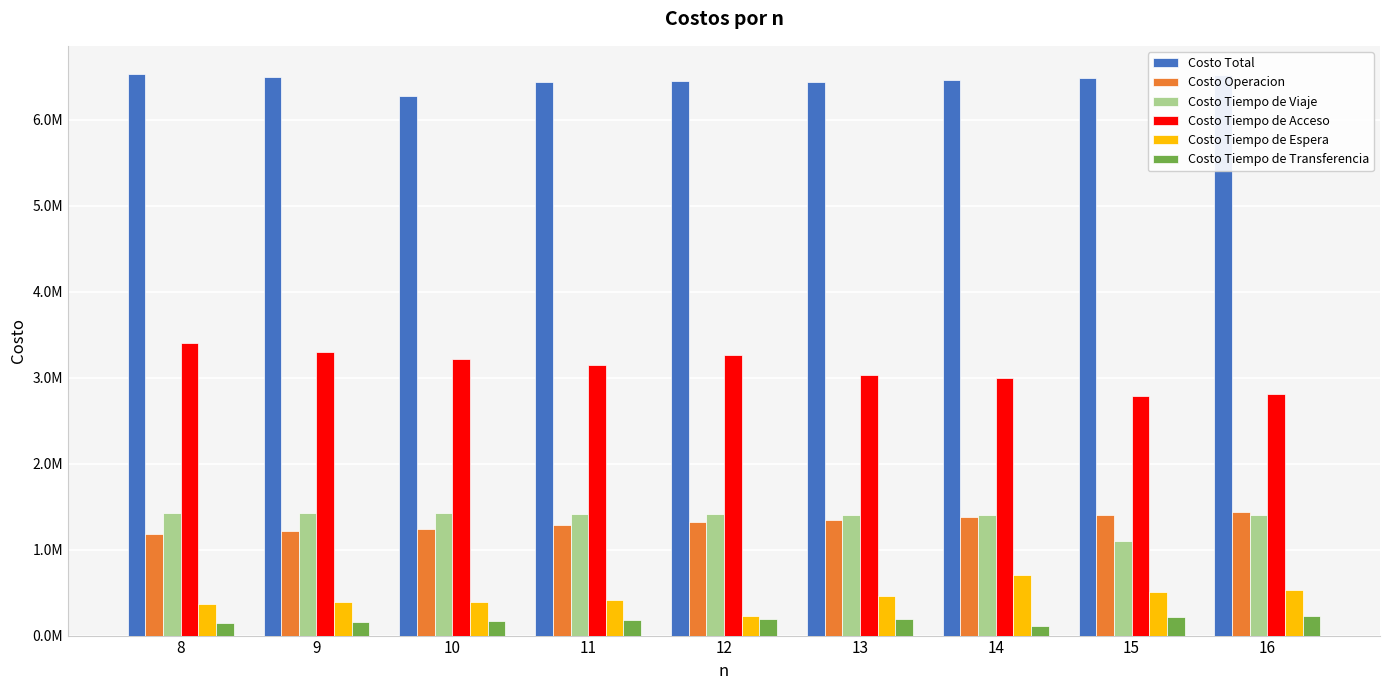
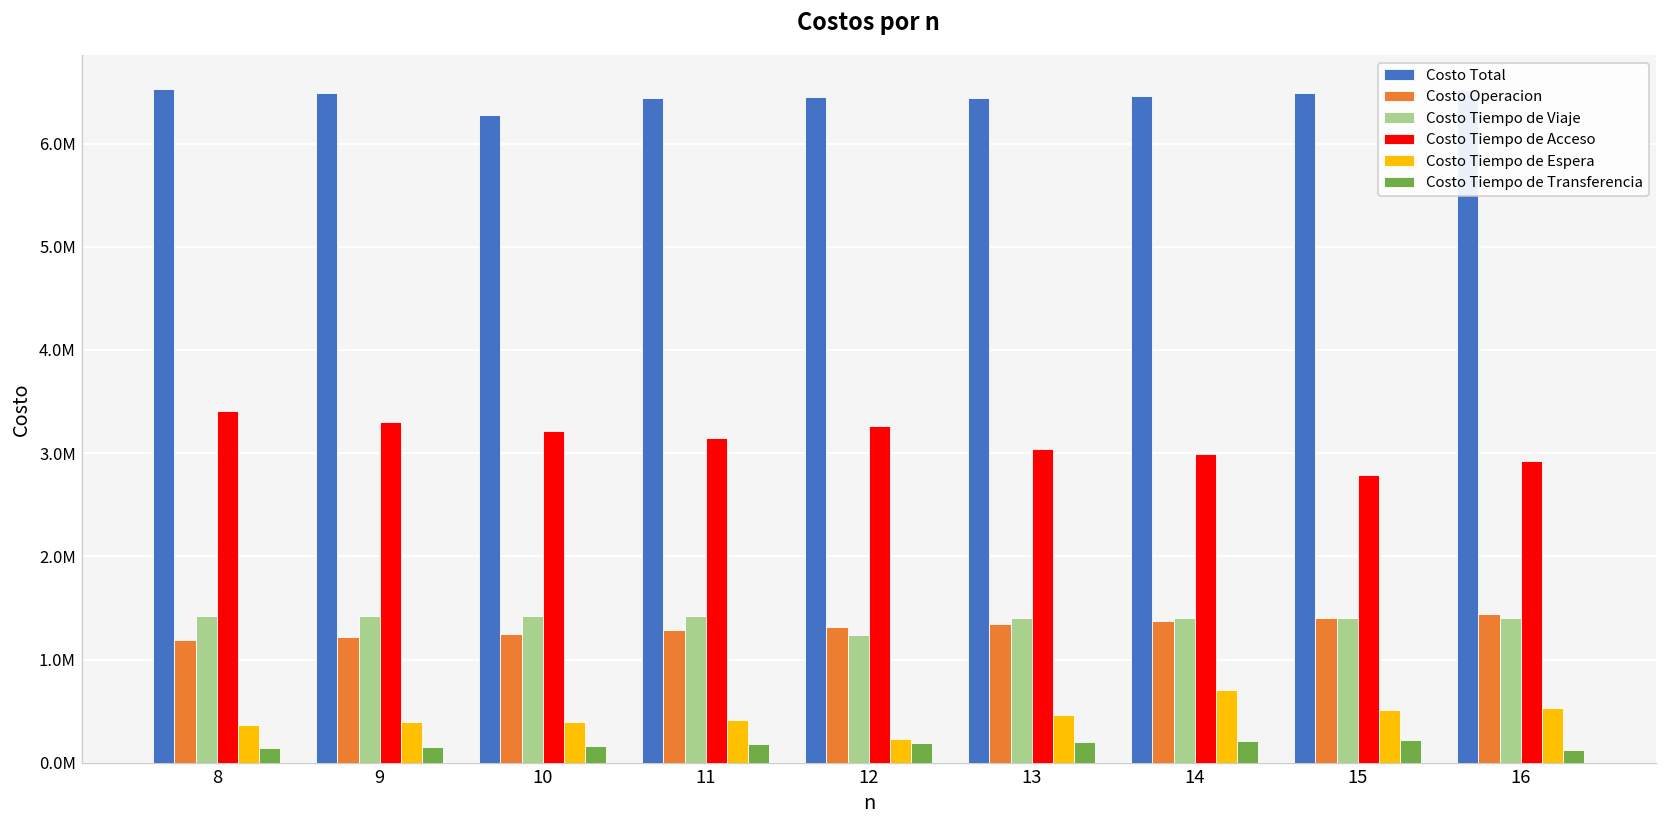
  {
    "Costo Total": {
      "8": 6500000,
      "9": 6500000,
      "10": 6300000,
      "11": 6400000,
      "12": 6400000,
      "13": 6400000,
      "14": 6500000,
      "15": 6500000
    },
    "Costo Operacion": {
      "8": 1200000,
      "9": 1200000,
      "10": 1200000,
      "11": 1300000,
      "12": 1300000,
      "13": 1300000,
      "14": 1400000,
      "15": 1400000,
      "16": 1400000
    },
    "Costo Tiempo de Viaje": {
      "8": 1400000,
      "9": 1400000,
      "10": 1400000,
      "11": 1400000,
-     "12": 1400000,
+     "12": 1200000,
      "13": 1400000,
      "14": 1400000,
-     "15": 1100000,
+     "15": 1400000,
      "16": 1400000
    },
    "Costo Tiempo de Acceso": {
      "8": 3400000,
      "9": 3300000,
      "10": 3200000,
      "11": 3100000,
      "12": 3300000,
      "13": 3000000,
      "14": 3000000,
      "15": 2800000,
-     "16": 2800000
+     "16": 2900000
    },
    "Costo Tiempo de Espera": {
      "8": 400000,
      "9": 400000,
      "10": 400000,
      "11": 400000,
      "12": 200000,
      "13": 500000,
      "14": 700000,
      "15": 500000,
      "16": 500000
    },
    "Costo Tiempo de Transferencia": {
      "8": 100000,
      "9": 200000,
      "10": 200000,
      "11": 200000,
      "12": 200000,
      "13": 200000,
-     "14": 100000,
+     "14": 200000,
      "15": 200000,
-     "16": 200000
+     "16": 100000
    }
  }
